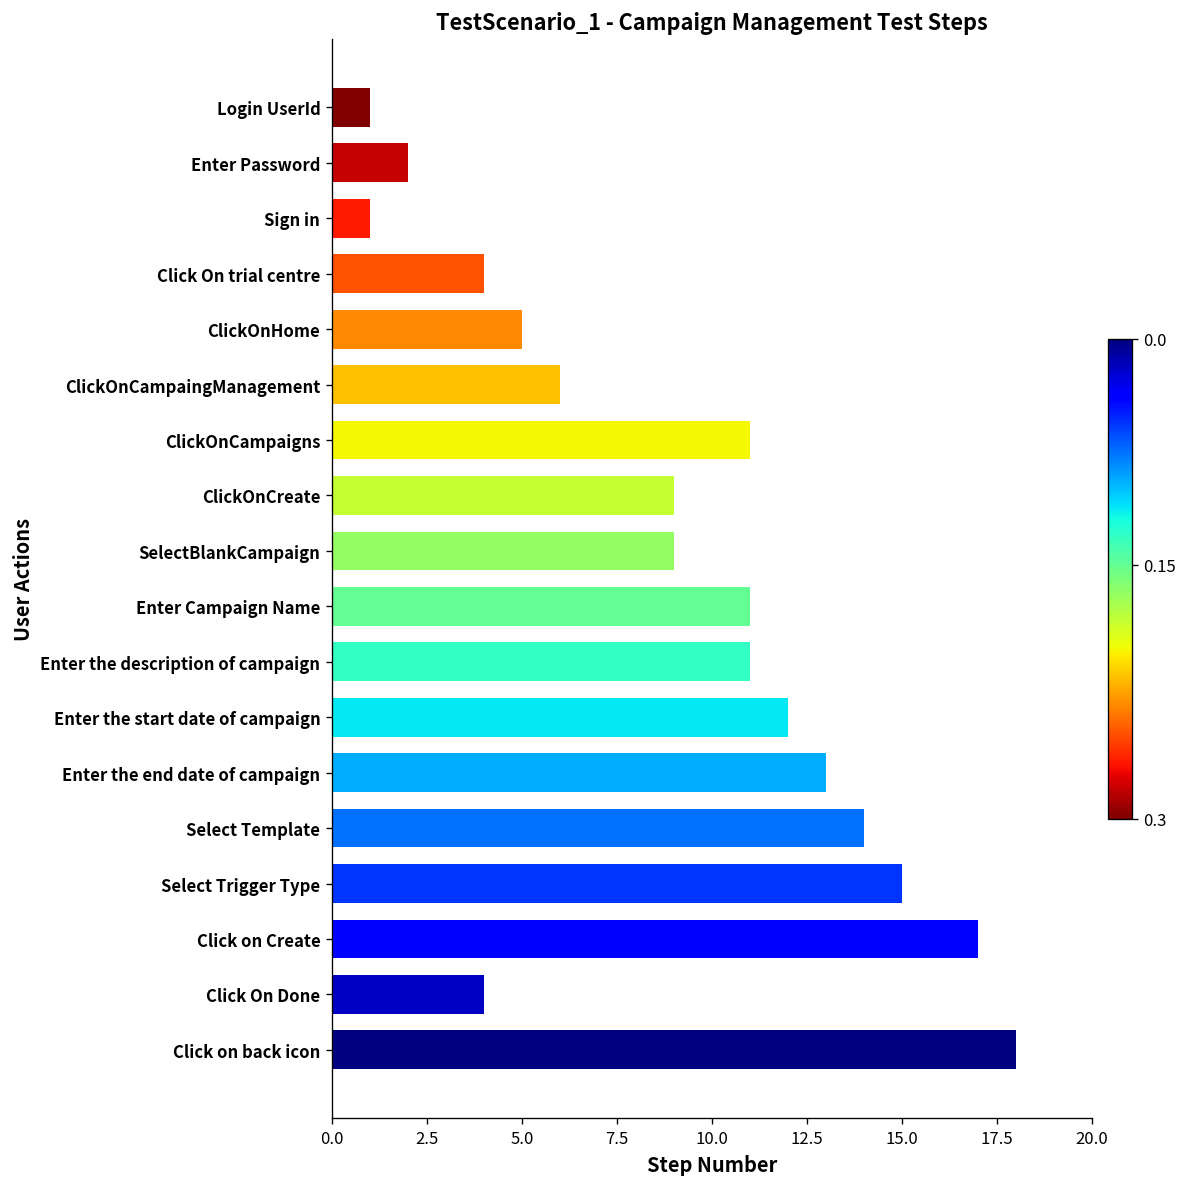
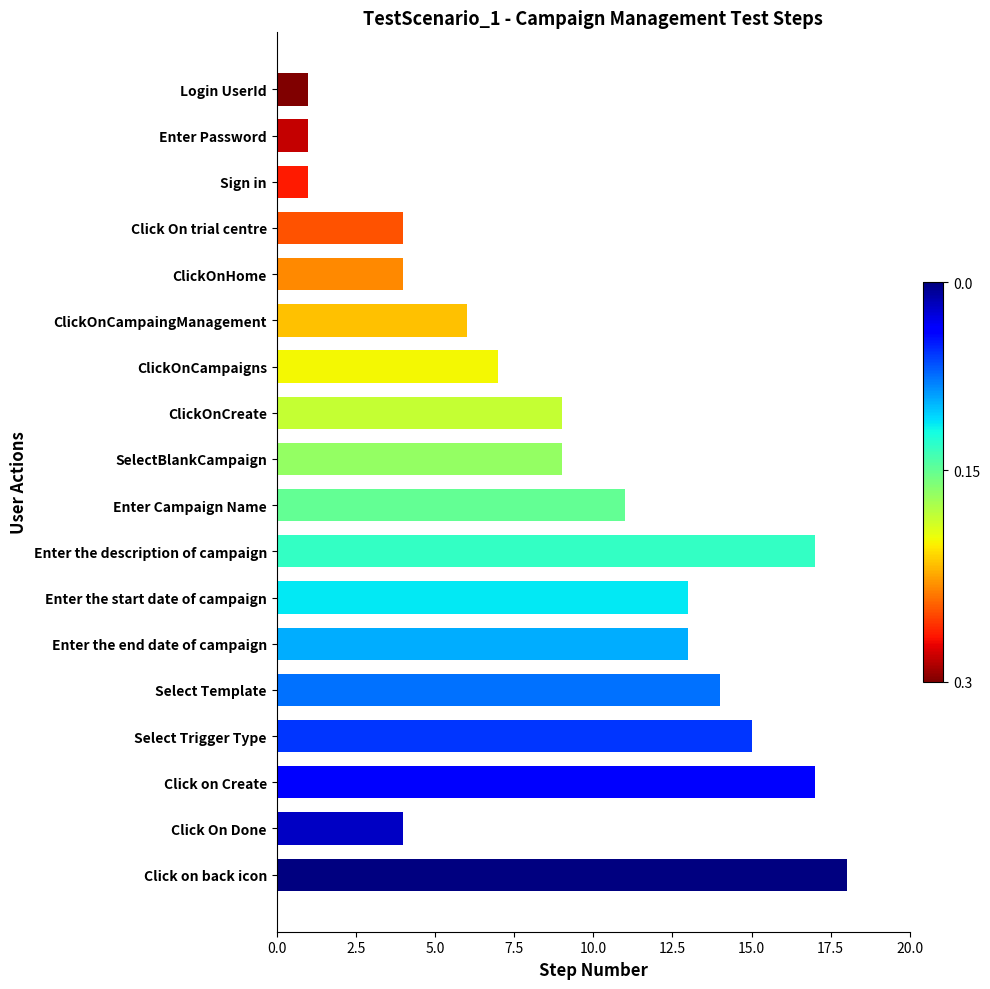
  {
    "Login UserId": 1,
-   "Enter Password": 2,
+   "Enter Password": 1,
    "Sign in": 1,
    "Click On trial centre": 4,
-   "ClickOnHome": 5,
+   "ClickOnHome": 4,
    "ClickOnCampaingManagement": 6,
-   "ClickOnCampaigns": 11,
+   "ClickOnCampaigns": 7,
    "ClickOnCreate": 9,
    "SelectBlankCampaign": 9,
    "Enter Campaign Name": 11,
-   "Enter the description of campaign": 11,
-   "Enter the start date of campaign": 12,
+   "Enter the description of campaign": 17,
+   "Enter the start date of campaign": 13,
    "Enter the end date of campaign": 13,
    "Select Template": 14,
    "Select Trigger Type": 15,
    "Click on Create": 17,
    "Click On Done": 4,
    "Click on back icon": 18
  }
